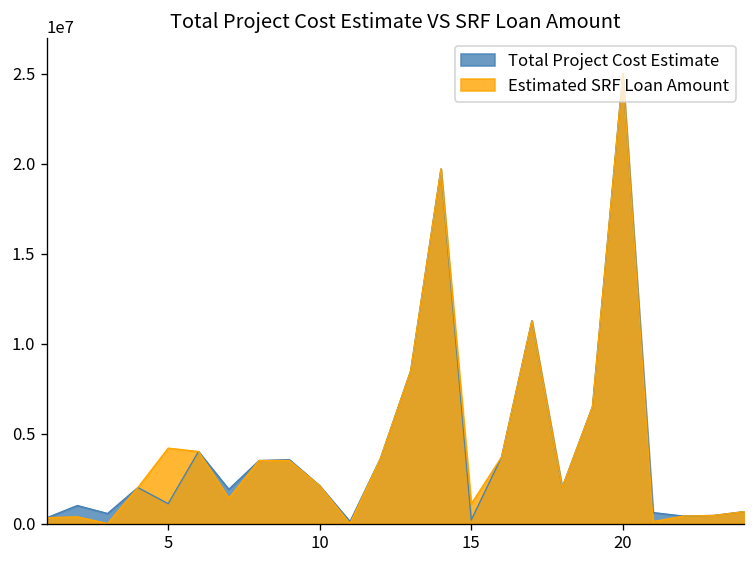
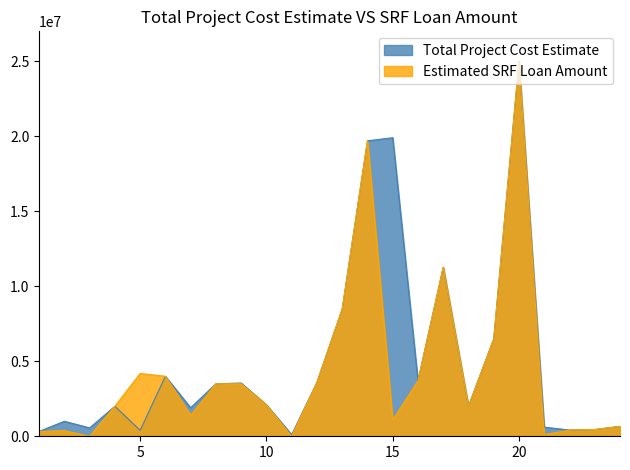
  {
    "Total Project Cost Estimate": {
-     "5": 1100000,
-     "15": 200000
+     "5": 400000,
+     "15": 19900000
    },
    "Estimated SRF Loan Amount": {
      "5": 4200000,
      "15": 1100000
    }
  }
